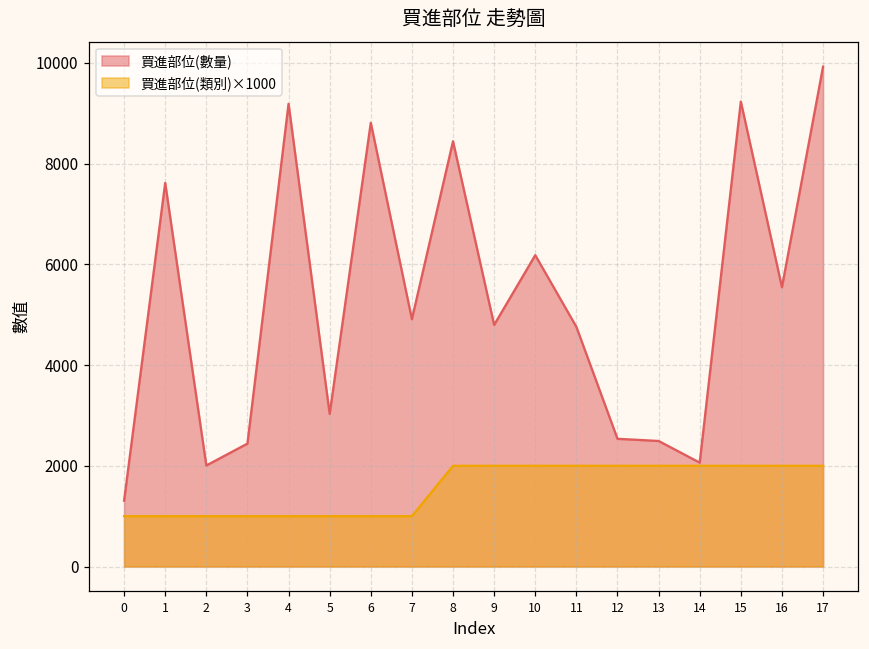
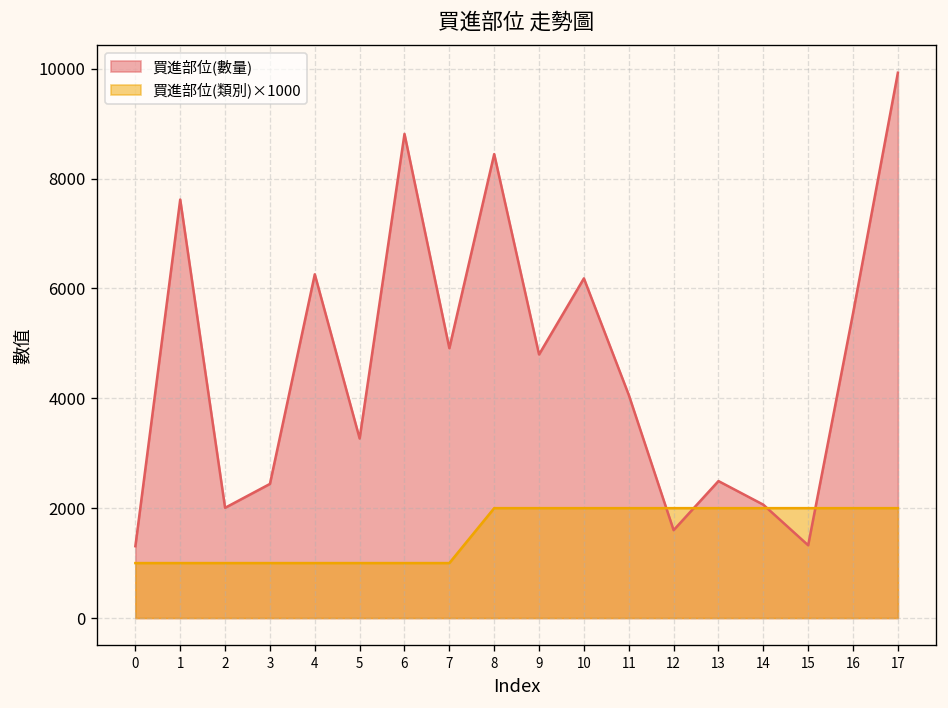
  {
    "買進部位(數量)": {
      "0": 1300,
      "1": 7600,
      "2": 2000,
      "3": 2400,
-     "4": 9200,
-     "5": 3000,
+     "4": 6300,
+     "5": 3300,
      "6": 8800,
      "7": 4900,
      "8": 8400,
      "9": 4800,
      "10": 6200,
-     "11": 4800,
-     "12": 2500,
+     "11": 4100,
+     "12": 1600,
      "13": 2500,
      "14": 2100,
-     "15": 9200,
+     "15": 1300,
      "16": 5500,
      "17": 9900
    },
    "買進部位(類別)×1000": {
      "0": 1000,
      "1": 1000,
      "2": 1000,
      "3": 1000,
      "4": 1000,
      "5": 1000,
      "6": 1000,
      "7": 1000,
      "8": 2000,
      "9": 2000,
      "10": 2000,
      "11": 2000,
      "12": 2000,
      "13": 2000,
      "14": 2000,
      "15": 2000,
      "16": 2000,
      "17": 2000
    }
  }
